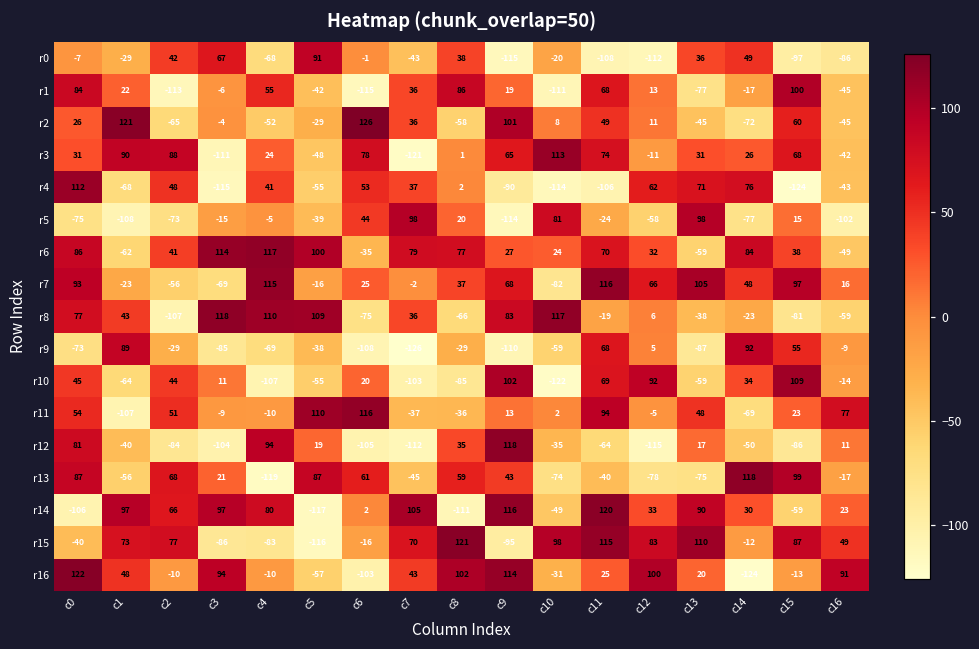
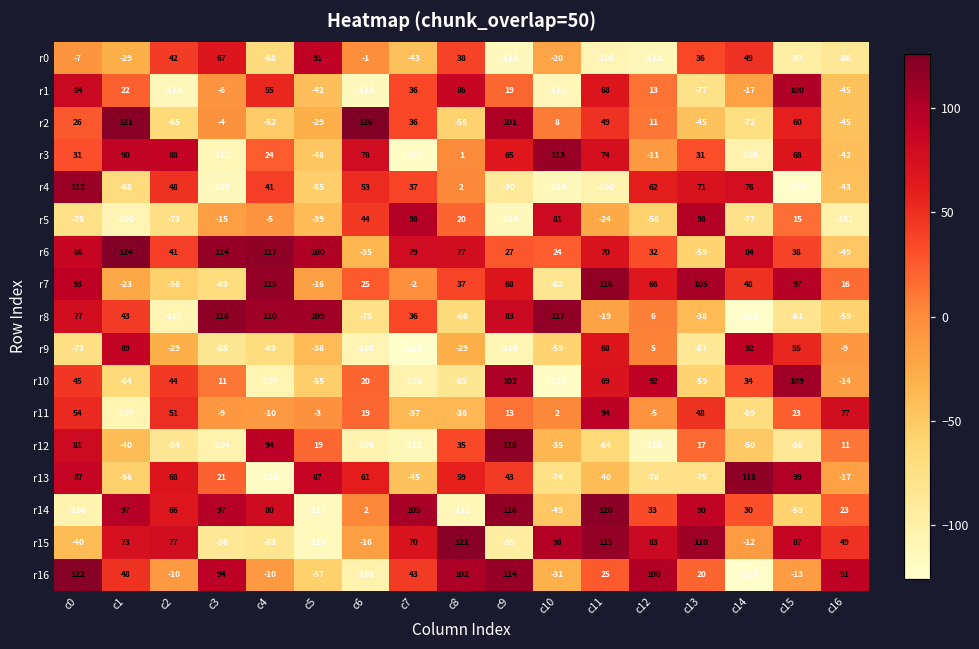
  {
    "r3": {
      "c0": 31,
      "c1": 90,
      "c2": 88,
      "c3": -111,
      "c4": 24,
      "c5": -48,
      "c6": 78,
      "c7": -121,
      "c8": 1,
      "c9": 65,
      "c10": 113,
      "c11": 74,
      "c12": -11,
      "c13": 31,
-     "c14": 26,
+     "c14": -105,
      "c15": 68,
      "c16": -42
    },
    "r6": {
      "c0": 86,
-     "c1": -62,
+     "c1": 124,
      "c2": 41,
      "c3": 114,
      "c4": 117,
      "c5": 100,
      "c6": -35,
      "c7": 79,
      "c8": 77,
      "c9": 27,
      "c10": 24,
      "c11": 70,
      "c12": 32,
      "c13": -59,
      "c14": 84,
      "c15": 38,
      "c16": -49
    },
    "r8": {
      "c0": 77,
      "c1": 43,
      "c2": -107,
      "c3": 118,
      "c4": 110,
      "c5": 109,
      "c6": -75,
      "c7": 36,
      "c8": -66,
      "c9": 83,
      "c10": 117,
      "c11": -19,
      "c12": 6,
      "c13": -38,
-     "c14": -23,
+     "c14": -124,
      "c15": -81,
      "c16": -59
    },
    "r11": {
      "c0": 54,
      "c1": -107,
      "c2": 51,
      "c3": -9,
      "c4": -10,
-     "c5": 110,
-     "c6": 116,
+     "c5": -3,
+     "c6": 19,
      "c7": -37,
      "c8": -36,
      "c9": 13,
      "c10": 2,
      "c11": 94,
      "c12": -5,
      "c13": 48,
      "c14": -69,
      "c15": 23,
      "c16": 77
    }
  }
